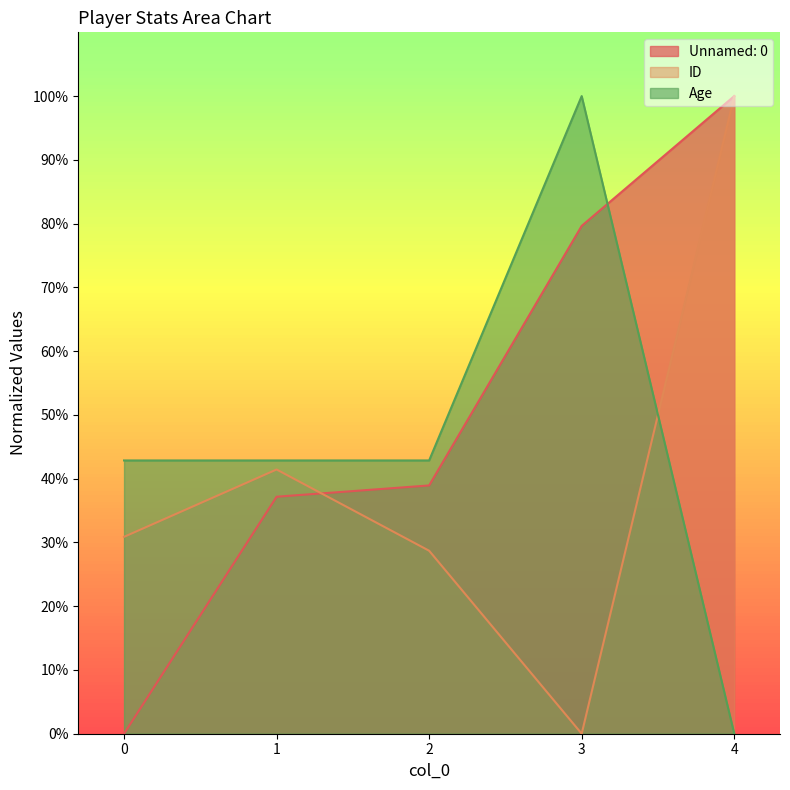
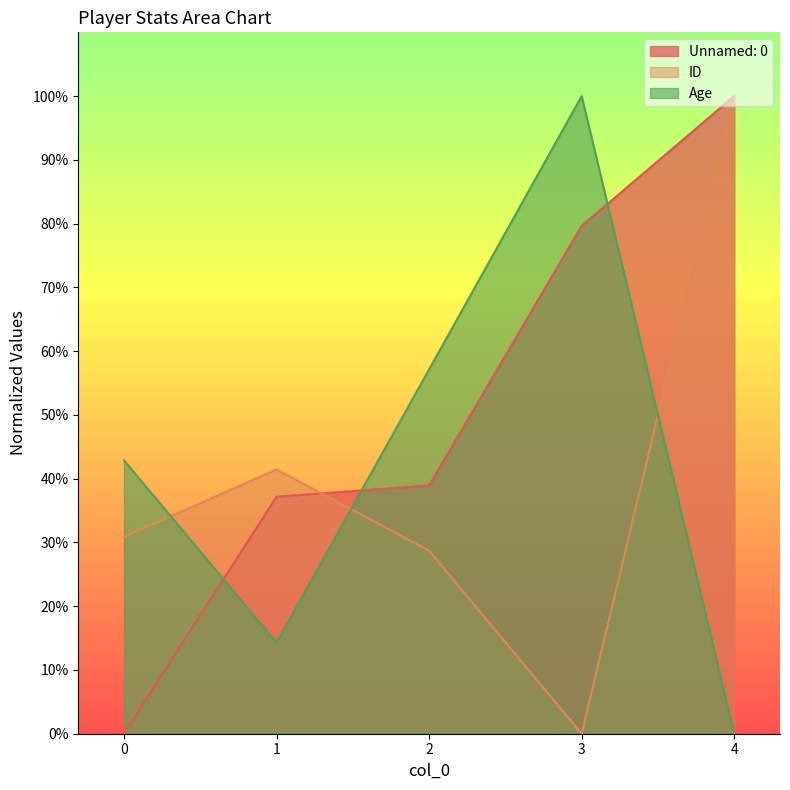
  {
    "Age": {
      "0": "43%",
-     "1": "43%",
-     "2": "43%",
+     "1": "14%",
+     "2": "57%",
      "3": "100%",
      "4": "0%"
    }
  }
